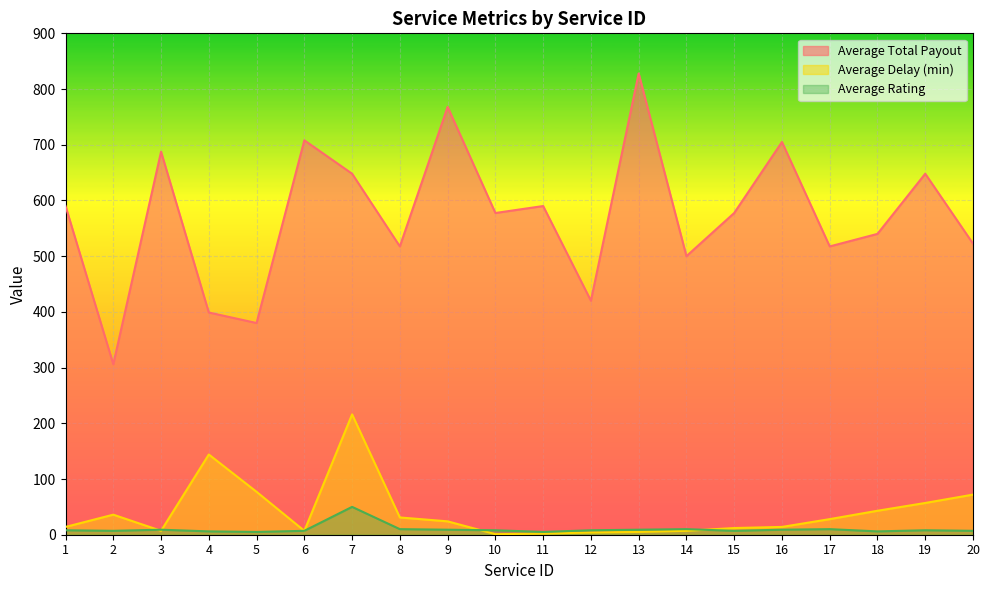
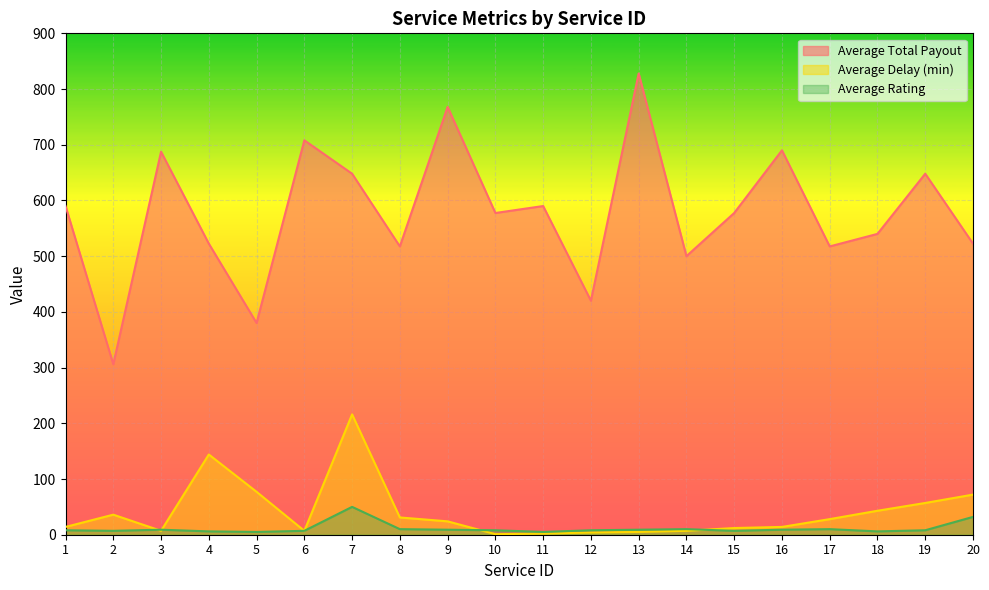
  {
    "Average Total Payout": {
      "1": 590,
      "2": 310,
      "3": 690,
-     "4": 400,
+     "4": 520,
      "5": 380,
      "6": 710,
      "7": 650,
      "8": 520,
      "9": 770,
      "10": 580,
      "11": 590,
      "12": 420,
      "13": 830,
      "14": 500,
      "15": 580,
-     "16": 710,
+     "16": 690,
      "17": 520,
      "18": 540,
      "19": 650,
      "20": 520
    },
    "Average Delay (min)": {
      "1": 10,
      "2": 40,
      "4": 140,
      "5": 80,
      "7": 220,
      "8": 30,
      "9": 20,
      "10": 0,
      "15": 10,
      "16": 10,
      "17": 30,
      "18": 40,
      "19": 60,
      "20": 70
    },
    "Average Rating": {
      "1": 10,
      "2": 10,
      "4": 10,
      "5": 10,
      "7": 50,
      "8": 10,
      "9": 10,
      "10": 10,
      "15": 10,
      "16": 10,
      "17": 10,
      "18": 10,
      "19": 10,
-     "20": 10
+     "20": 30
    }
  }
